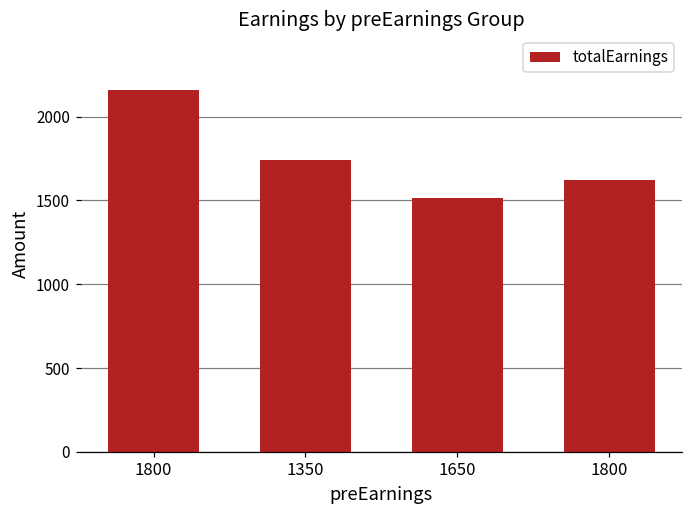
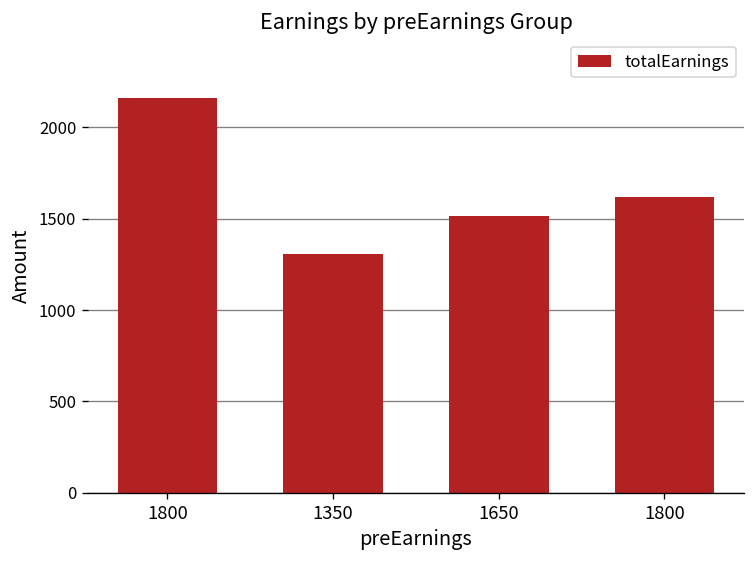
  {
-   "1350": 1740,
+   "1350": 1310,
    "1650": 1520
  }
